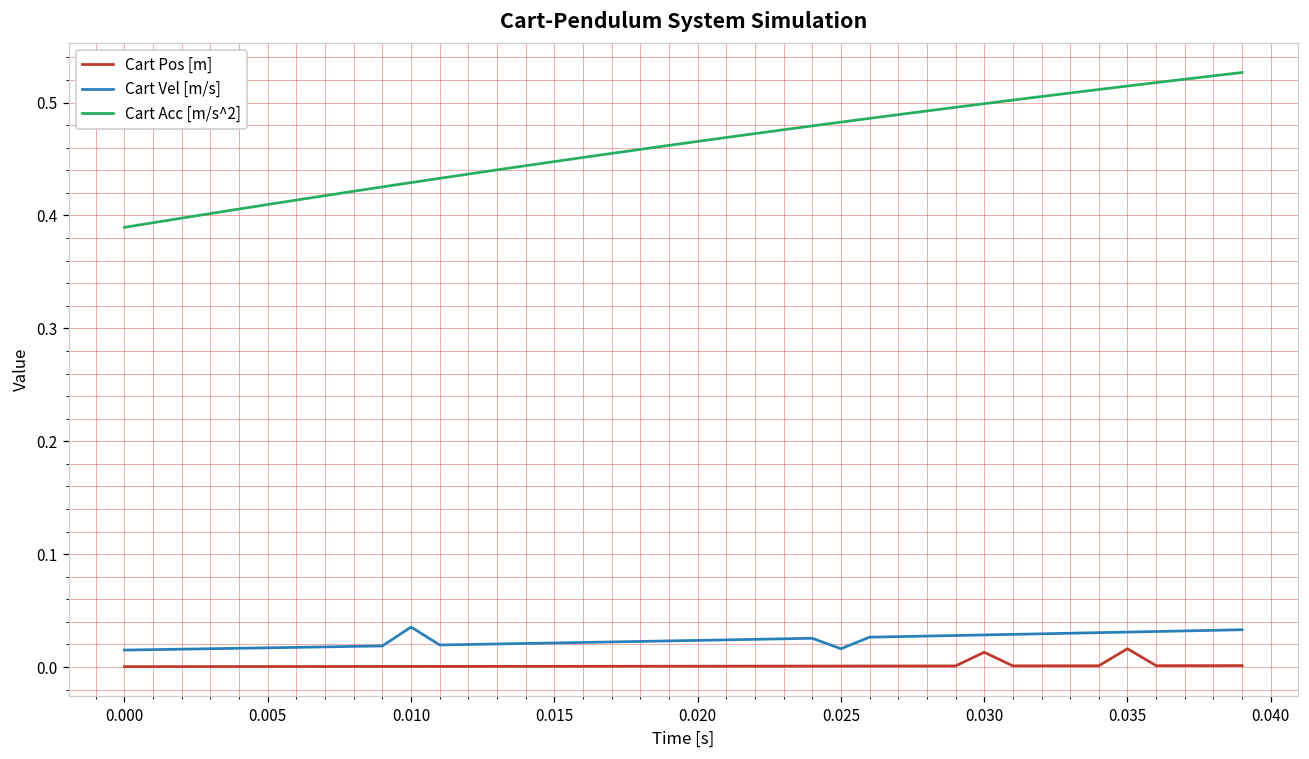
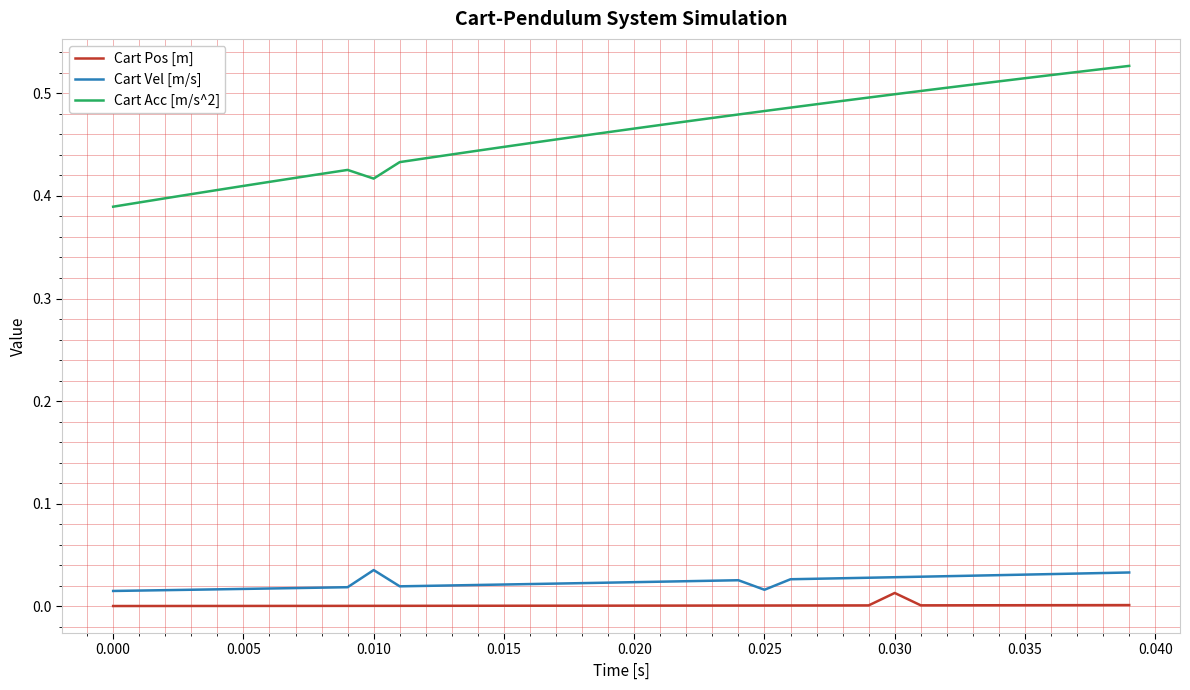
  {
    "Cart Pos [m]": {
      "0.000": 0.000,
      "0.005": 0.000,
      "0.010": 0.001,
      "0.015": 0.001,
      "0.020": 0.001,
      "0.025": 0.001,
      "0.030": 0.013,
-     "0.035": 0.016
+     "0.035": 0.001
    },
    "Cart Vel [m/s]": {
      "0.000": 0.015,
      "0.005": 0.017,
      "0.010": 0.035,
      "0.015": 0.021,
      "0.020": 0.024,
      "0.025": 0.016,
      "0.030": 0.028,
      "0.035": 0.031
    },
    "Cart Acc [m/s^2]": {
      "0.000": 0.389,
      "0.005": 0.410,
-     "0.010": 0.429,
+     "0.010": 0.417,
      "0.015": 0.448,
      "0.020": 0.466,
      "0.025": 0.483,
      "0.030": 0.499,
      "0.035": 0.515
    }
  }
